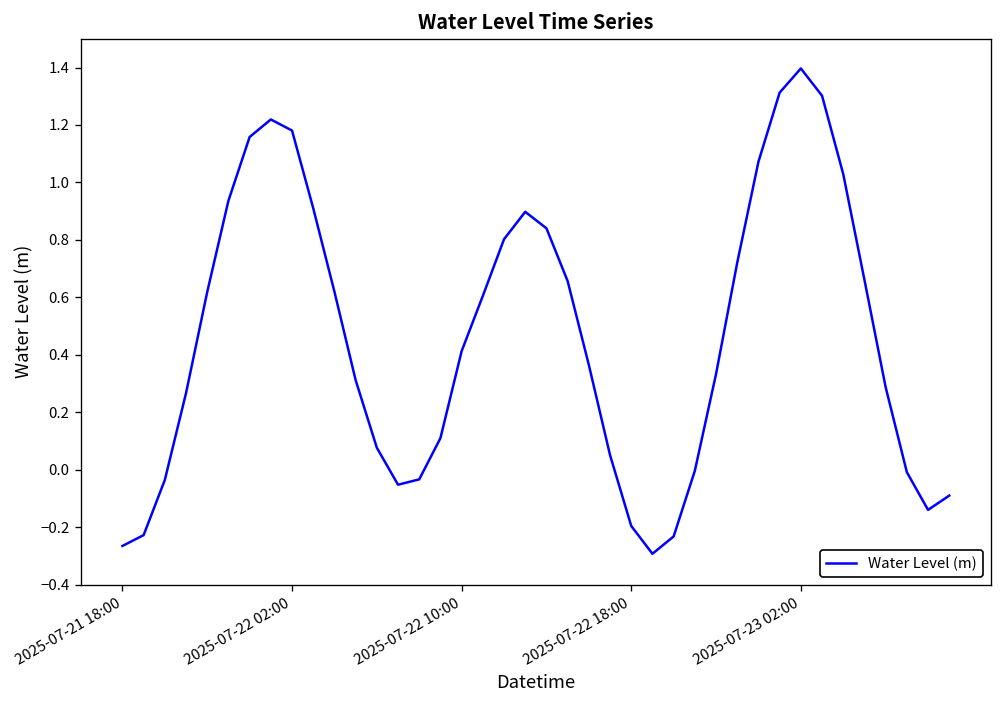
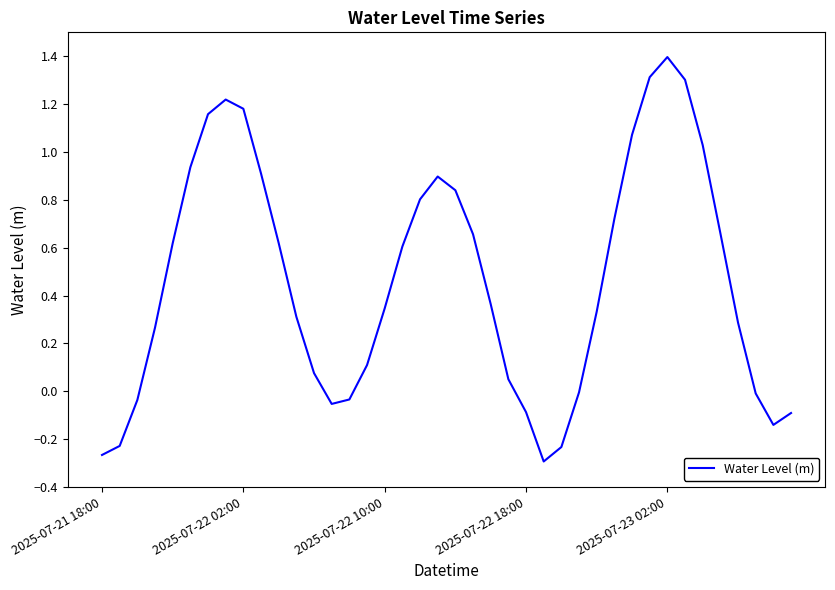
  {
    "2025-07-21 18:00": -0.27,
    "2025-07-22 02:00": 1.18,
-   "2025-07-22 10:00": 0.41,
-   "2025-07-22 18:00": -0.20,
+   "2025-07-22 10:00": 0.35,
+   "2025-07-22 18:00": -0.09,
    "2025-07-23 02:00": 1.40
  }
